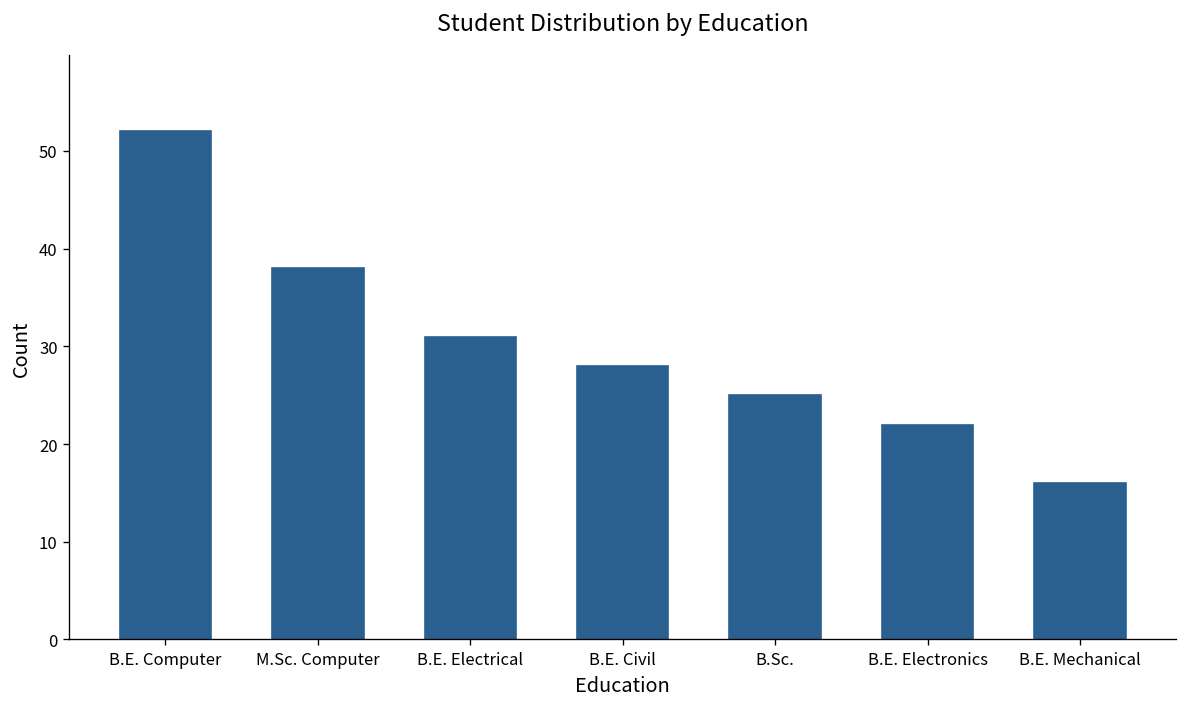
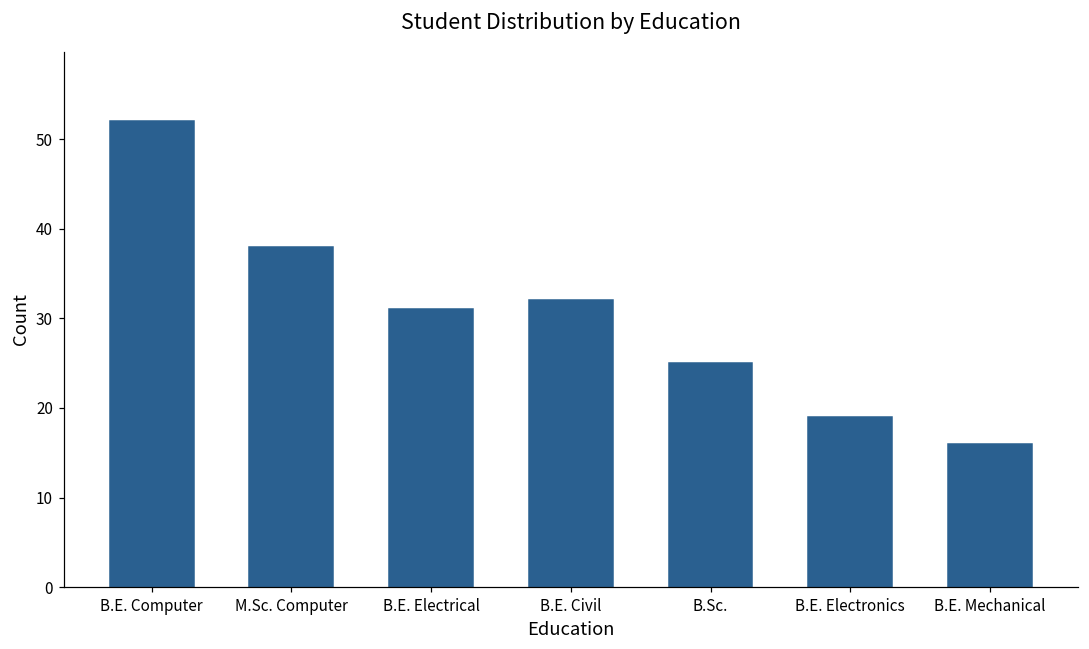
  {
    "B.E. Computer": 52,
    "M.Sc. Computer": 38,
    "B.E. Electrical": 31,
-   "B.E. Civil": 28,
+   "B.E. Civil": 32,
    "B.Sc.": 25,
-   "B.E. Electronics": 22,
+   "B.E. Electronics": 19,
    "B.E. Mechanical": 16
  }
